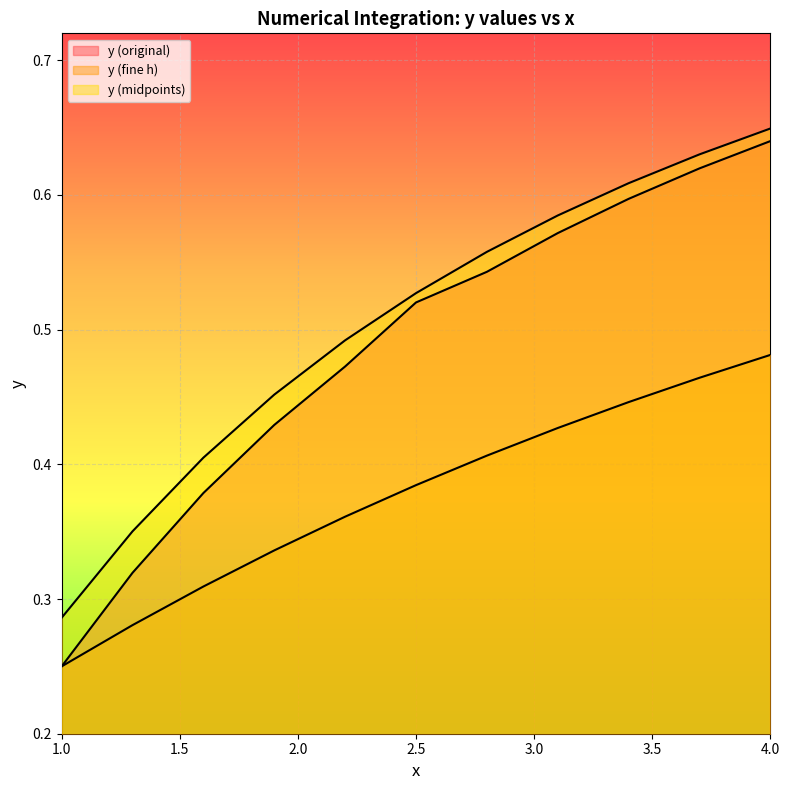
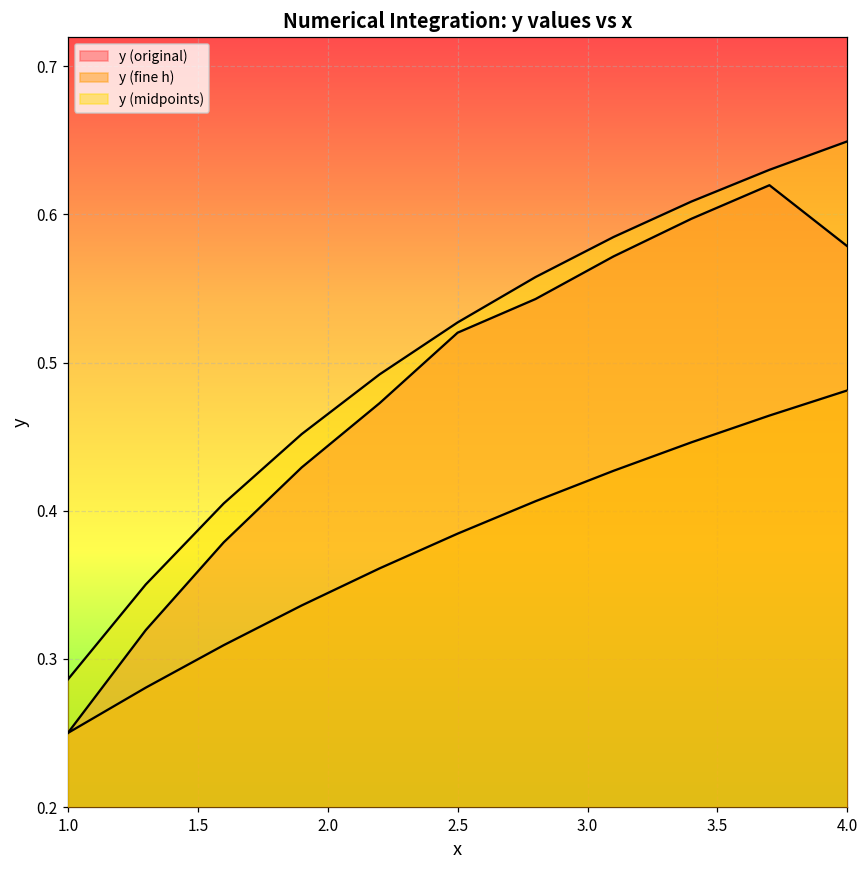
  {
    "y (original)": {
      "2.5": 0.520,
-     "4.0": 0.640
+     "4.0": 0.578
    }
  }
